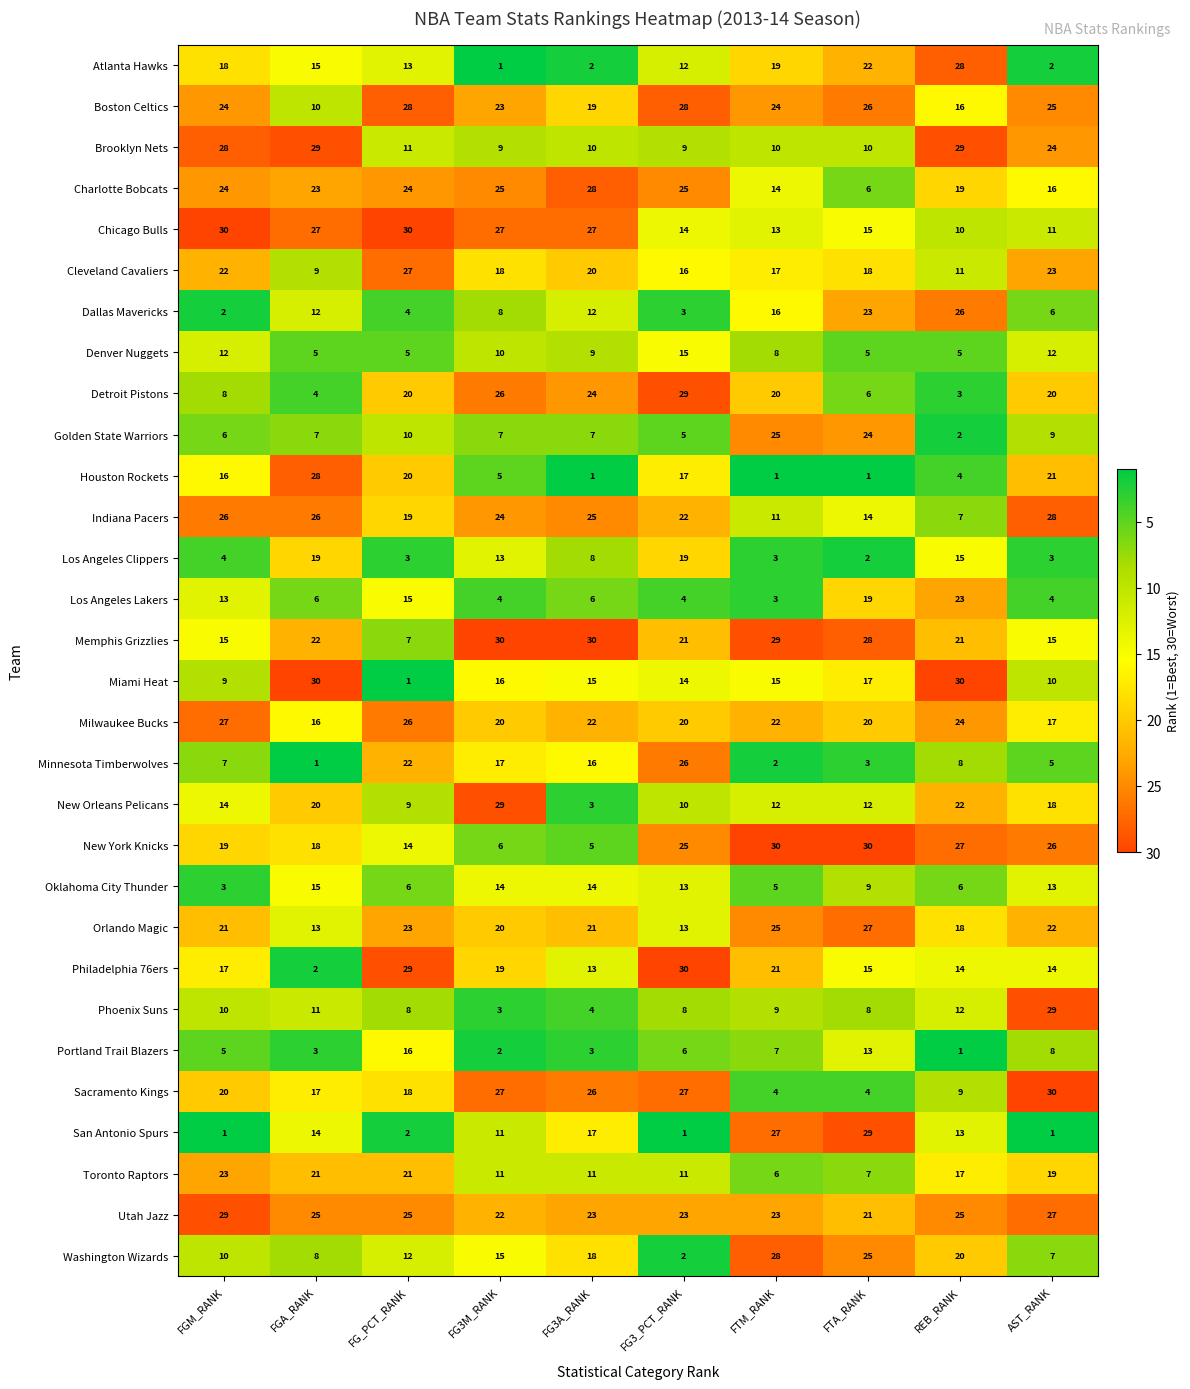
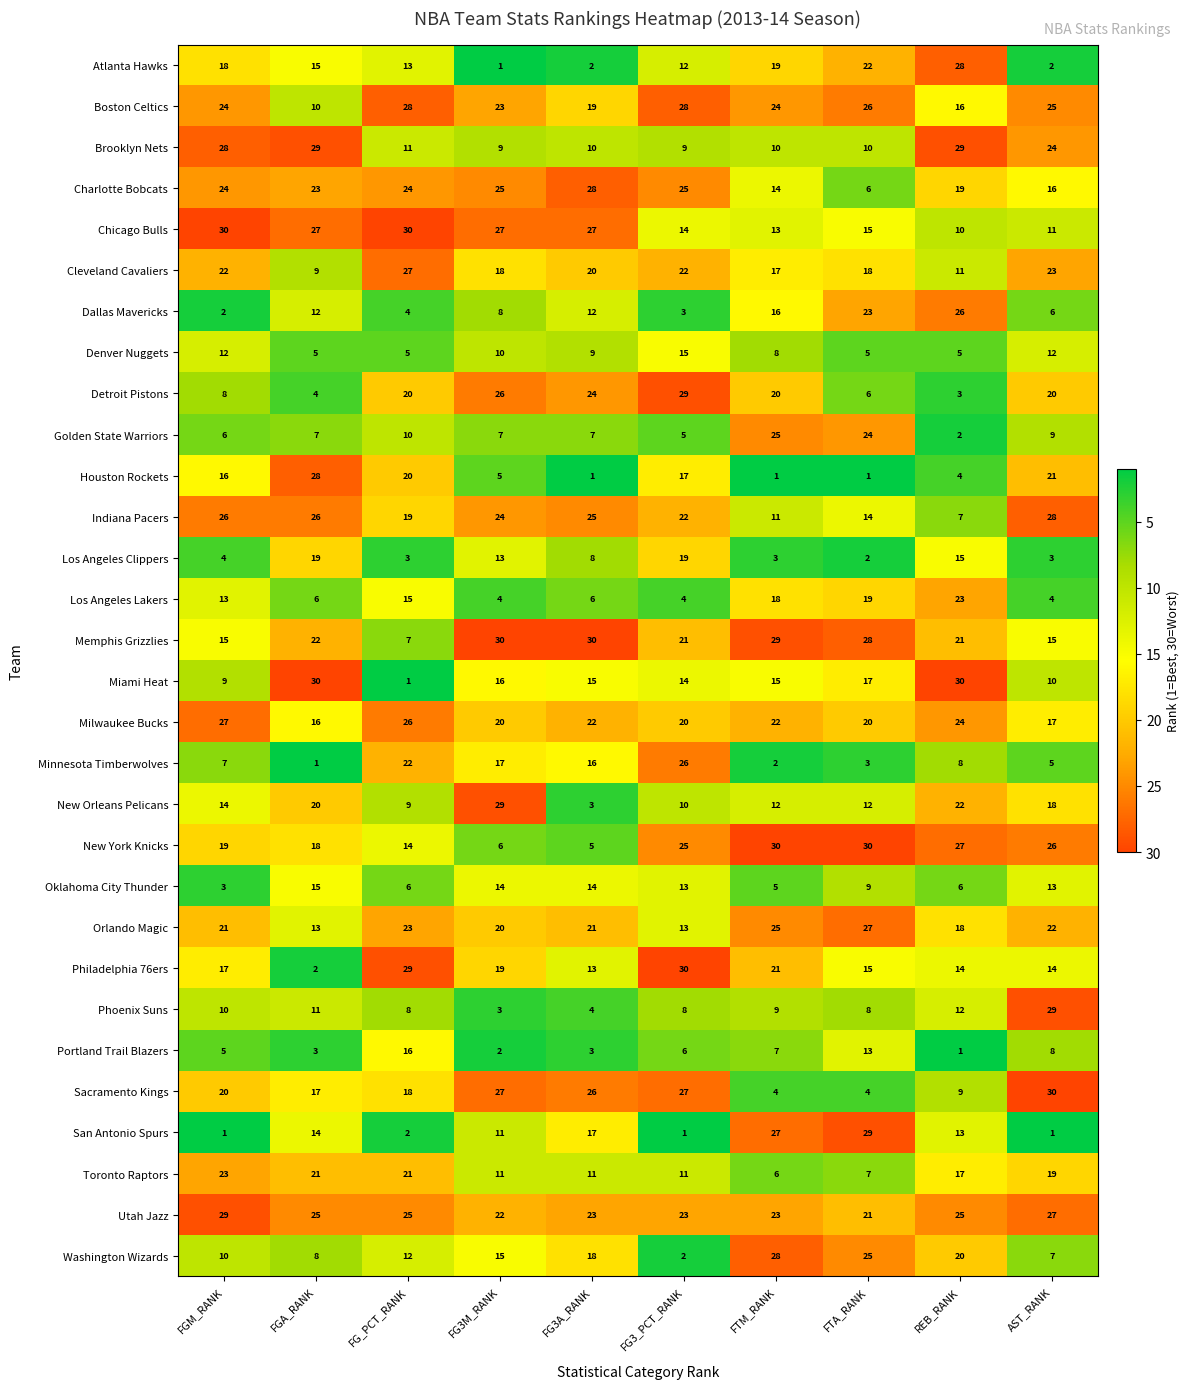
  {
    "Cleveland Cavaliers": {
      "FGM_RANK": 22,
      "FGA_RANK": 9,
      "FG_PCT_RANK": 27,
      "FG3M_RANK": 18,
      "FG3A_RANK": 20,
-     "FG3_PCT_RANK": 16,
+     "FG3_PCT_RANK": 22,
      "FTM_RANK": 17,
      "FTA_RANK": 18,
      "REB_RANK": 11,
      "AST_RANK": 23
    },
    "Los Angeles Lakers": {
      "FGM_RANK": 13,
      "FGA_RANK": 6,
      "FG_PCT_RANK": 15,
      "FG3M_RANK": 4,
      "FG3A_RANK": 6,
      "FG3_PCT_RANK": 4,
-     "FTM_RANK": 3,
+     "FTM_RANK": 18,
      "FTA_RANK": 19,
      "REB_RANK": 23,
      "AST_RANK": 4
    }
  }
